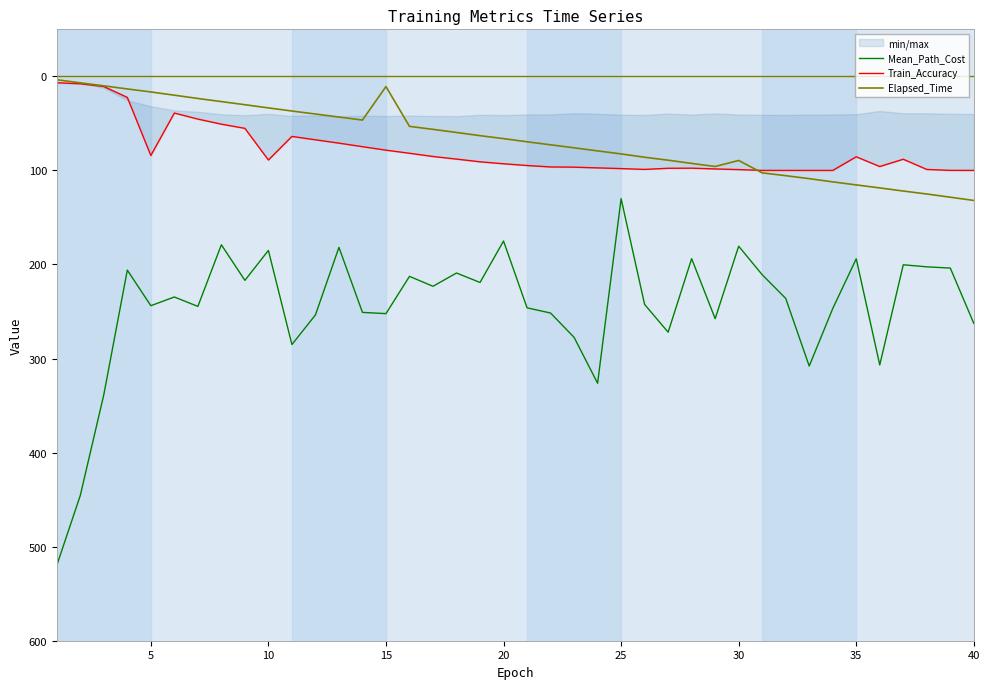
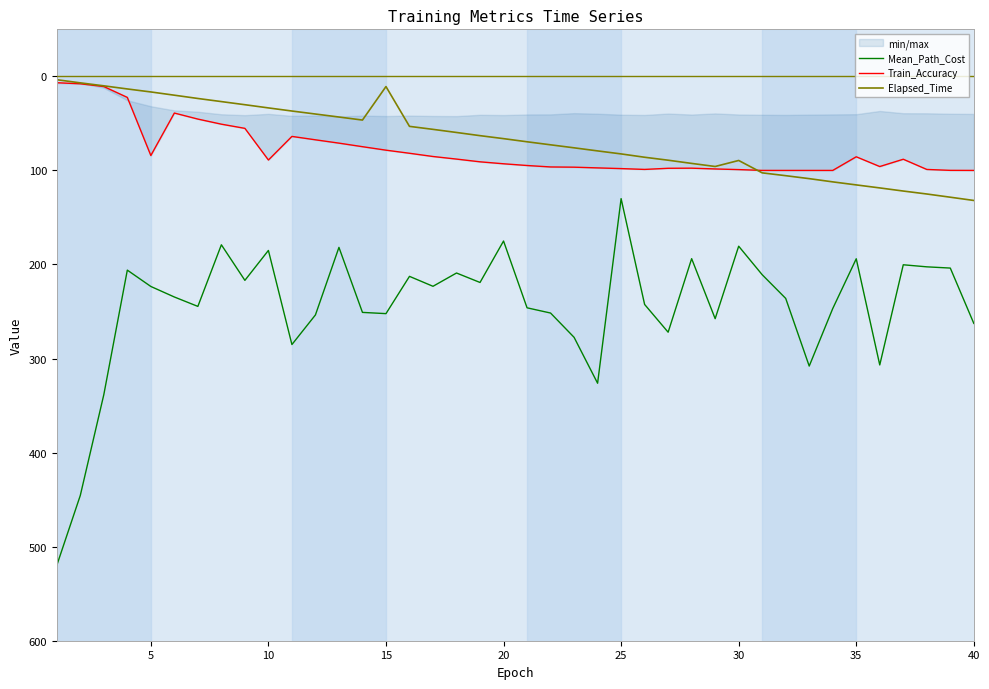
  {
    "Mean_Path_Cost": {
-     "5": 240,
+     "5": 220,
      "10": 190,
      "15": 250,
      "20": 180,
      "25": 130,
      "30": 180,
      "35": 190,
      "40": 260
    },
    "Elapsed_Time": {
      "5": 20,
      "10": 30,
      "15": 10,
      "20": 70,
      "25": 80,
      "30": 90,
      "35": 120,
      "40": 130
    }
  }
